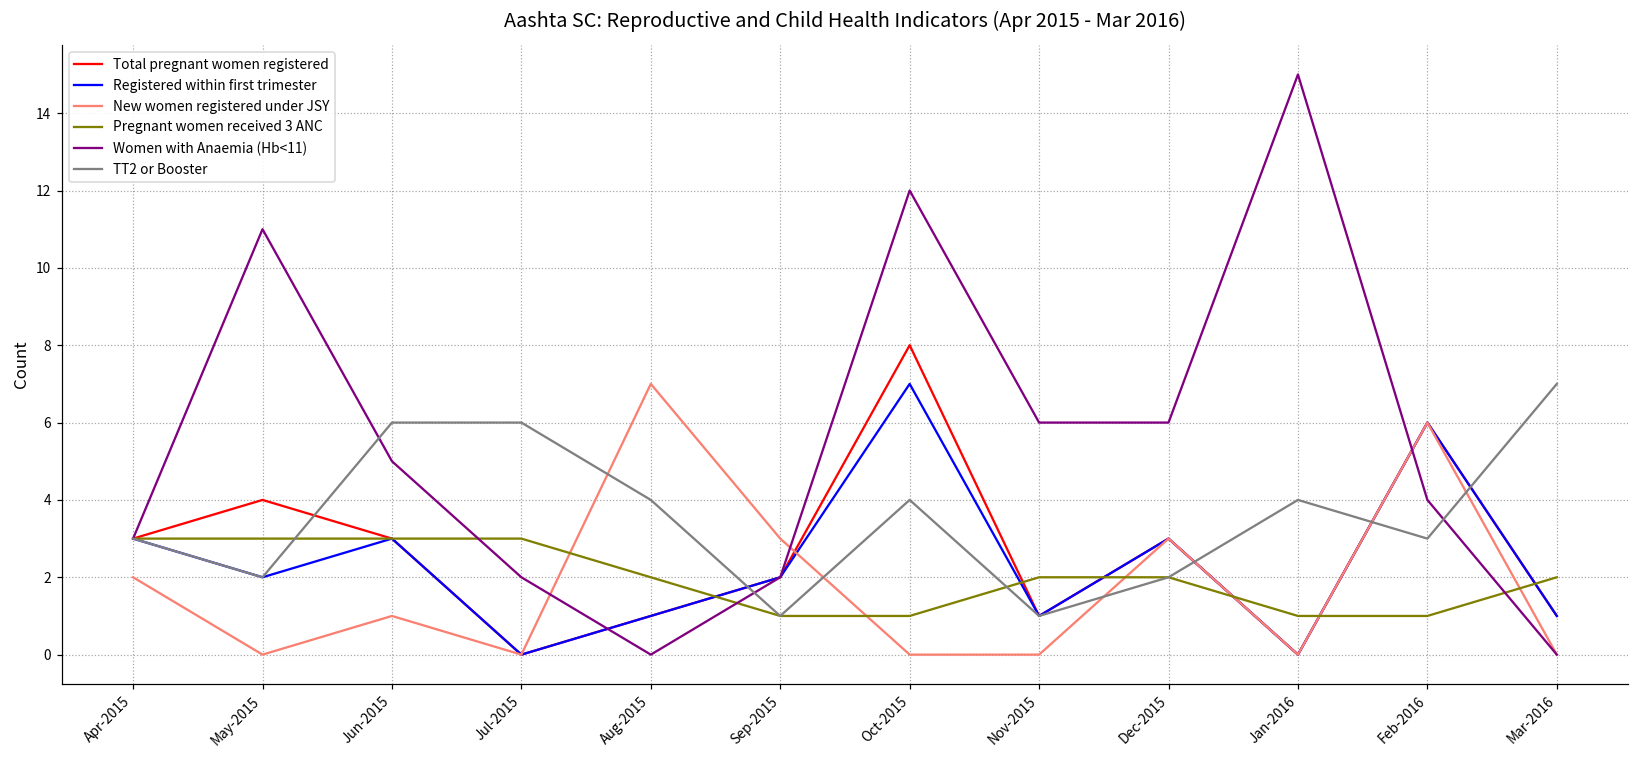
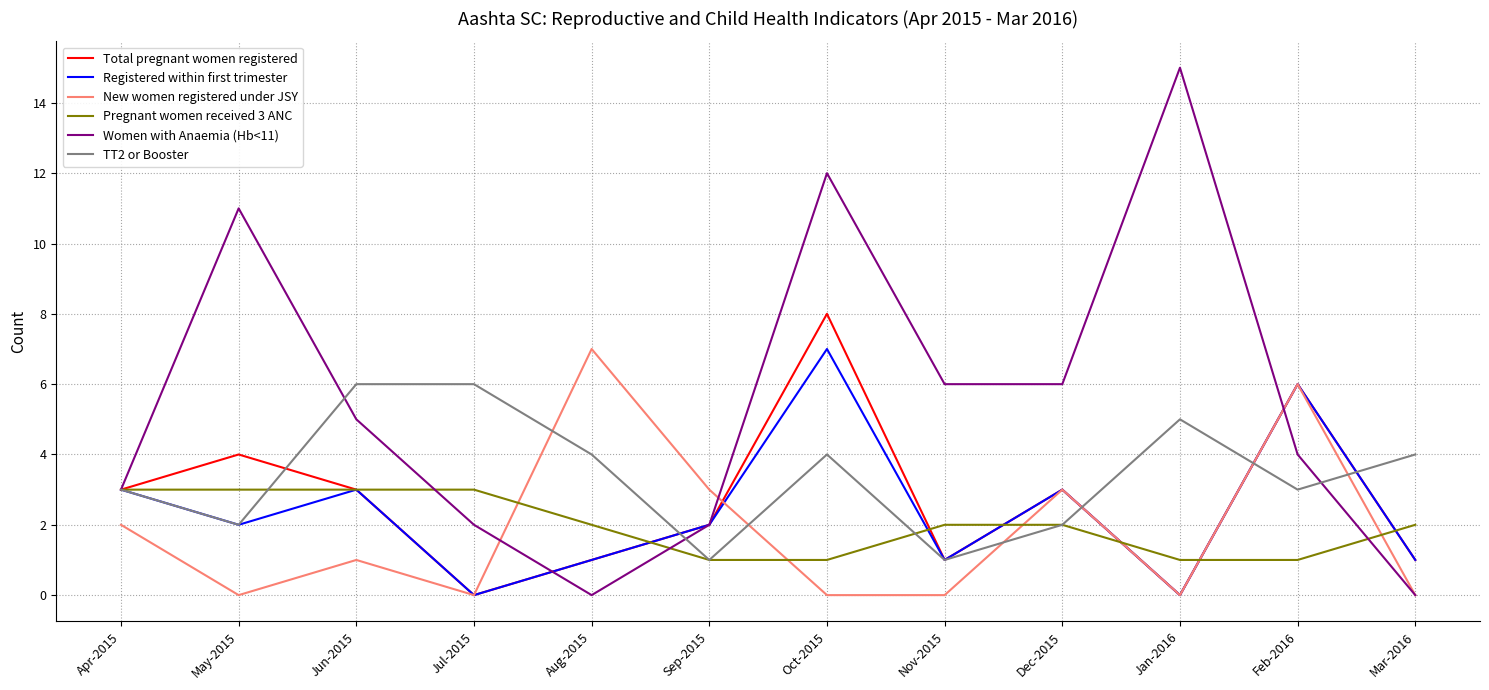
  {
    "Total pregnant women registered": {
      "May-2015": 4,
      "Oct-2015": 8
    },
    "Registered within first trimester": {
      "Oct-2015": 7
    },
    "New women registered under JSY": {
      "Apr-2015": 2,
      "May-2015": 0,
      "Jun-2015": 1,
      "Aug-2015": 7,
      "Sep-2015": 3,
      "Oct-2015": 0,
      "Nov-2015": 0
    },
    "Pregnant women received 3 ANC": {
      "May-2015": 3,
      "Jul-2015": 3,
      "Aug-2015": 2,
      "Oct-2015": 1,
      "Nov-2015": 2,
      "Jan-2016": 1,
      "Feb-2016": 1,
      "Mar-2016": 2
    },
    "Women with Anaemia (Hb<11)": {
      "May-2015": 11,
      "Jun-2015": 5,
      "Jul-2015": 2,
      "Aug-2015": 0,
      "Oct-2015": 12,
      "Nov-2015": 6,
      "Dec-2015": 6,
      "Jan-2016": 15,
      "Feb-2016": 4
    },
    "TT2 or Booster": {
      "Jun-2015": 6,
      "Jul-2015": 6,
      "Aug-2015": 4,
      "Oct-2015": 4,
-     "Jan-2016": 4,
+     "Jan-2016": 5,
      "Feb-2016": 3,
-     "Mar-2016": 7
+     "Mar-2016": 4
    }
  }
